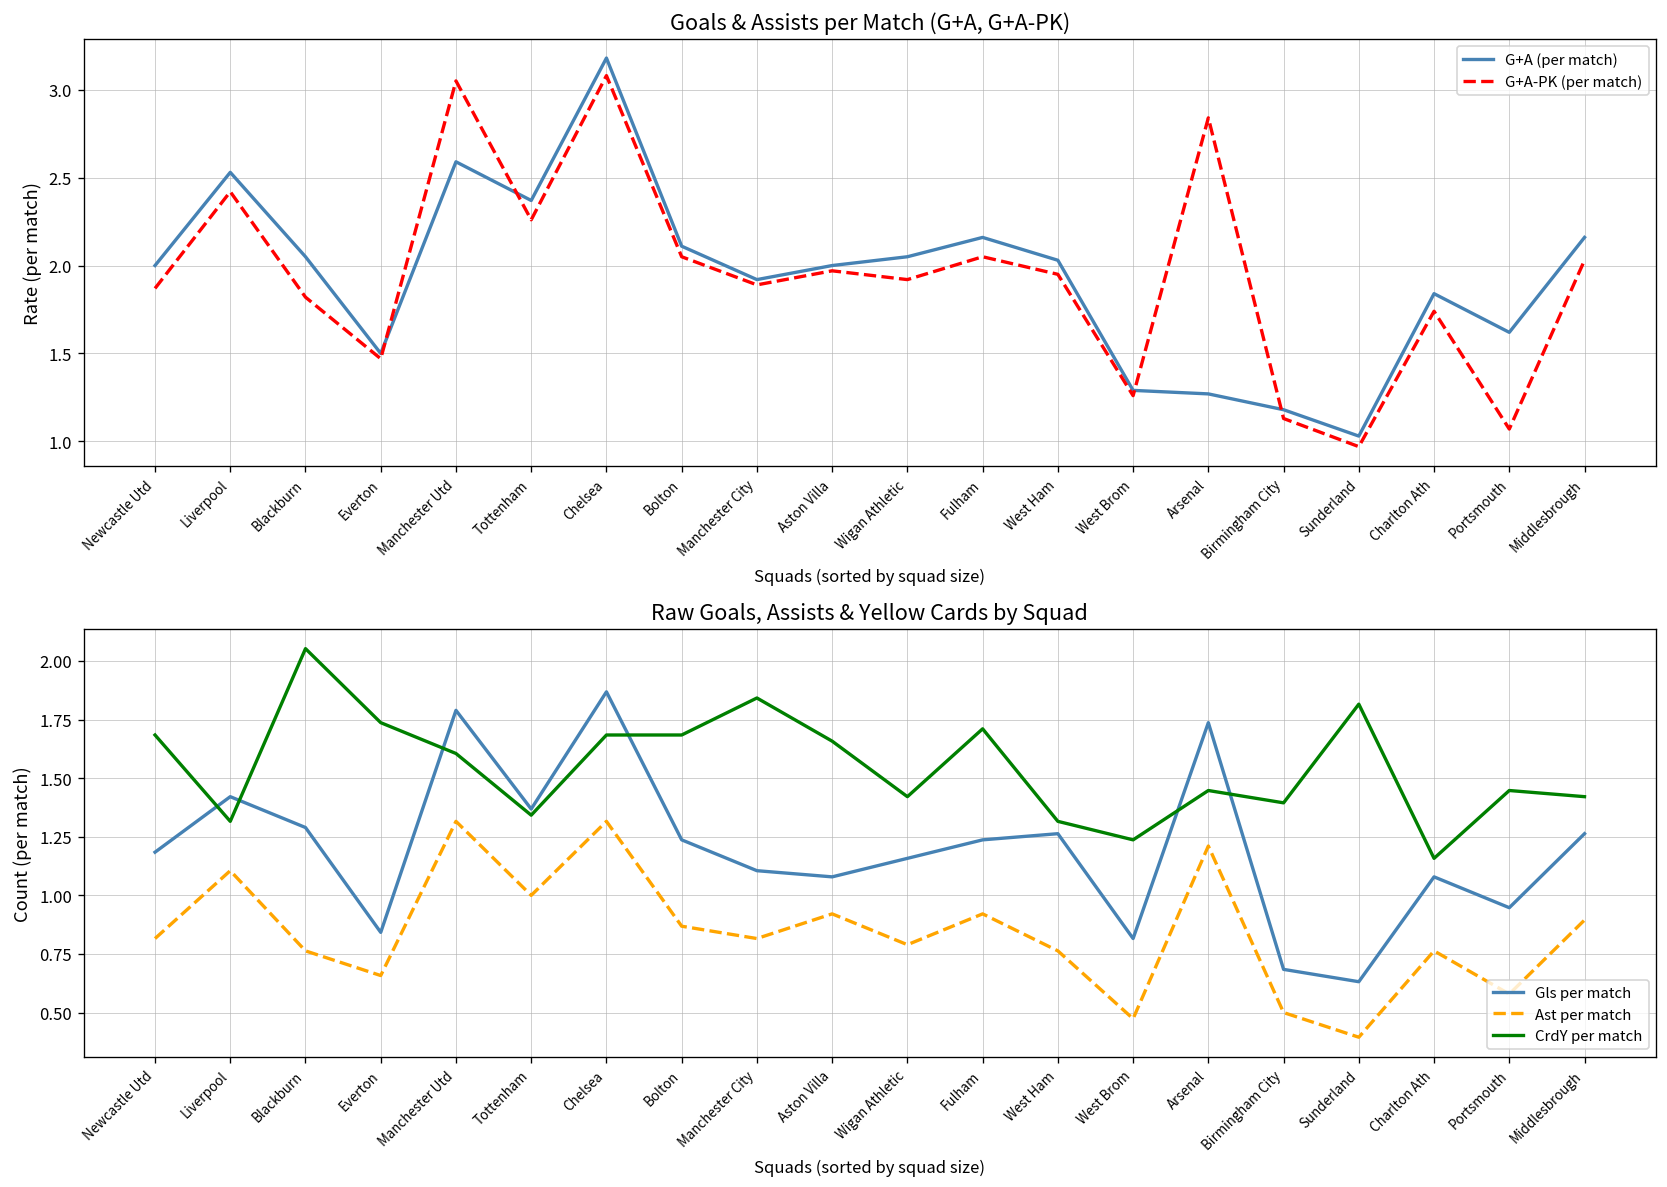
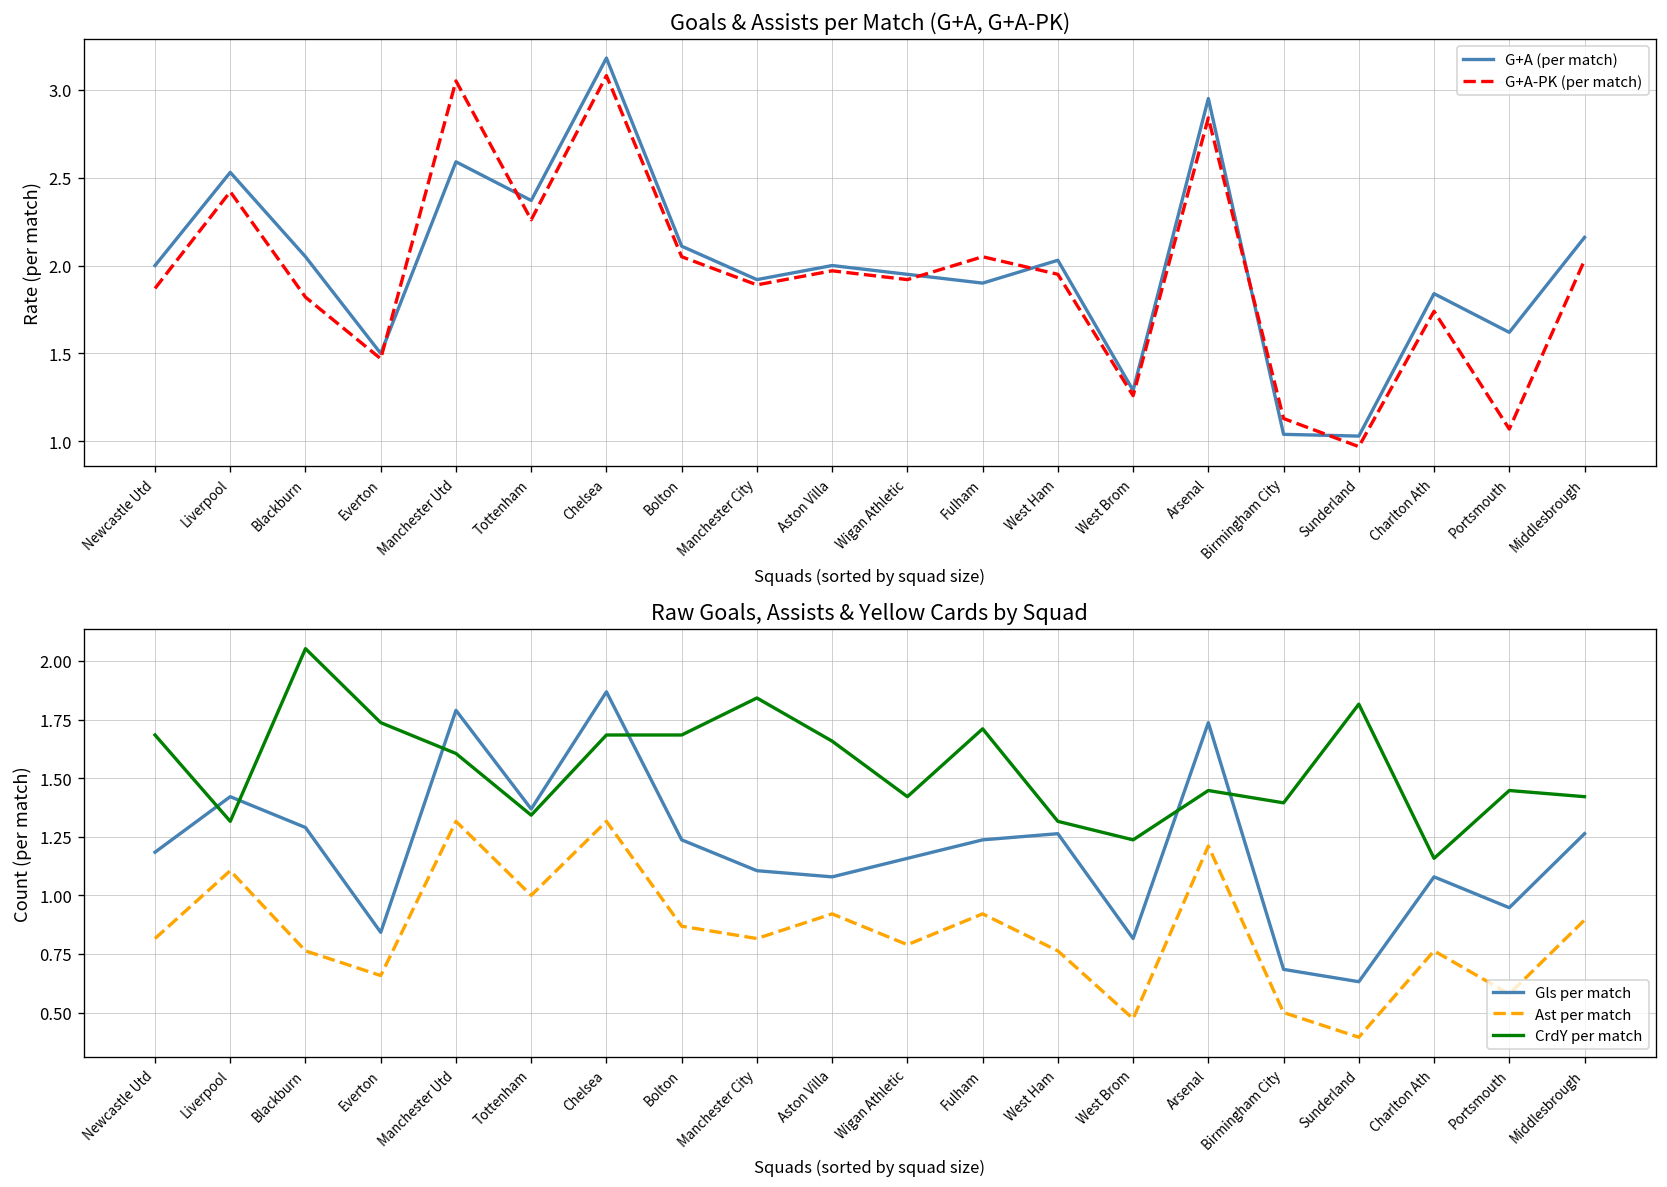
  {
    "Goals & Assists per Match (G+A, G+A-PK)": {
      "G+A (per match)": {
        "Newcastle Utd": 2.00,
        "Liverpool": 2.53,
        "Blackburn": 2.05,
        "Everton": 1.50,
        "Manchester Utd": 2.59,
        "Tottenham": 2.37,
        "Chelsea": 3.18,
        "Bolton": 2.11,
        "Manchester City": 1.92,
        "Aston Villa": 2.00,
-       "Wigan Athletic": 2.05,
-       "Fulham": 2.16,
+       "Wigan Athletic": 1.95,
+       "Fulham": 1.90,
        "West Ham": 2.03,
        "West Brom": 1.29,
-       "Arsenal": 1.27,
-       "Birmingham City": 1.18,
+       "Arsenal": 2.95,
+       "Birmingham City": 1.04,
        "Sunderland": 1.03,
        "Charlton Ath": 1.84,
        "Portsmouth": 1.62,
        "Middlesbrough": 2.16
      },
      "G+A-PK (per match)": {
        "Newcastle Utd": 1.87,
        "Liverpool": 2.42,
        "Blackburn": 1.82,
        "Everton": 1.47,
        "Manchester Utd": 3.05,
        "Tottenham": 2.26,
        "Chelsea": 3.08,
        "Bolton": 2.05,
        "Manchester City": 1.89,
        "Aston Villa": 1.97,
        "Wigan Athletic": 1.92,
        "Fulham": 2.05,
        "West Ham": 1.95,
        "West Brom": 1.26,
        "Arsenal": 2.84,
        "Birmingham City": 1.13,
        "Sunderland": 0.97,
        "Charlton Ath": 1.74,
        "Portsmouth": 1.07,
        "Middlesbrough": 2.03
      }
    },
    "Raw Goals, Assists & Yellow Cards by Squad": {
      "Gls per match": {
        "Newcastle Utd": 1.18,
        "Liverpool": 1.42,
        "Blackburn": 1.29,
        "Everton": 0.84,
        "Manchester Utd": 1.79,
        "Tottenham": 1.37,
        "Chelsea": 1.87,
        "Bolton": 1.24,
        "Manchester City": 1.11,
        "Aston Villa": 1.08,
        "Wigan Athletic": 1.16,
        "Fulham": 1.24,
        "West Ham": 1.26,
        "West Brom": 0.82,
        "Arsenal": 1.74,
        "Birmingham City": 0.68,
        "Sunderland": 0.63,
        "Charlton Ath": 1.08,
        "Portsmouth": 0.95,
        "Middlesbrough": 1.26
      },
      "Ast per match": {
        "Newcastle Utd": 0.82,
        "Liverpool": 1.11,
        "Blackburn": 0.76,
        "Everton": 0.66,
        "Manchester Utd": 1.32,
        "Tottenham": 1.00,
        "Chelsea": 1.32,
        "Bolton": 0.87,
        "Manchester City": 0.82,
        "Aston Villa": 0.92,
        "Wigan Athletic": 0.79,
        "Fulham": 0.92,
        "West Ham": 0.76,
        "West Brom": 0.47,
        "Arsenal": 1.21,
        "Birmingham City": 0.50,
        "Sunderland": 0.39,
        "Charlton Ath": 0.76,
        "Middlesbrough": 0.89
      },
      "CrdY per match": {
        "Newcastle Utd": 1.68,
        "Liverpool": 1.32,
        "Blackburn": 2.05,
        "Everton": 1.74,
        "Manchester Utd": 1.61,
        "Tottenham": 1.34,
        "Chelsea": 1.68,
        "Bolton": 1.68,
        "Manchester City": 1.84,
        "Aston Villa": 1.66,
        "Wigan Athletic": 1.42,
        "Fulham": 1.71,
        "West Ham": 1.32,
        "West Brom": 1.24,
        "Arsenal": 1.45,
        "Birmingham City": 1.39,
        "Sunderland": 1.82,
        "Charlton Ath": 1.16,
        "Portsmouth": 1.45,
        "Middlesbrough": 1.42
      }
    }
  }
